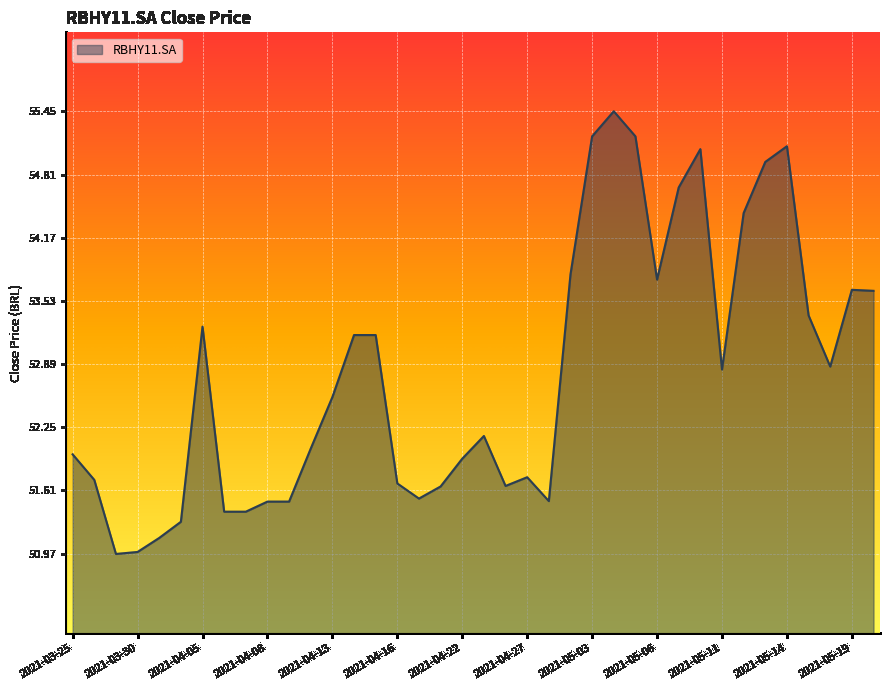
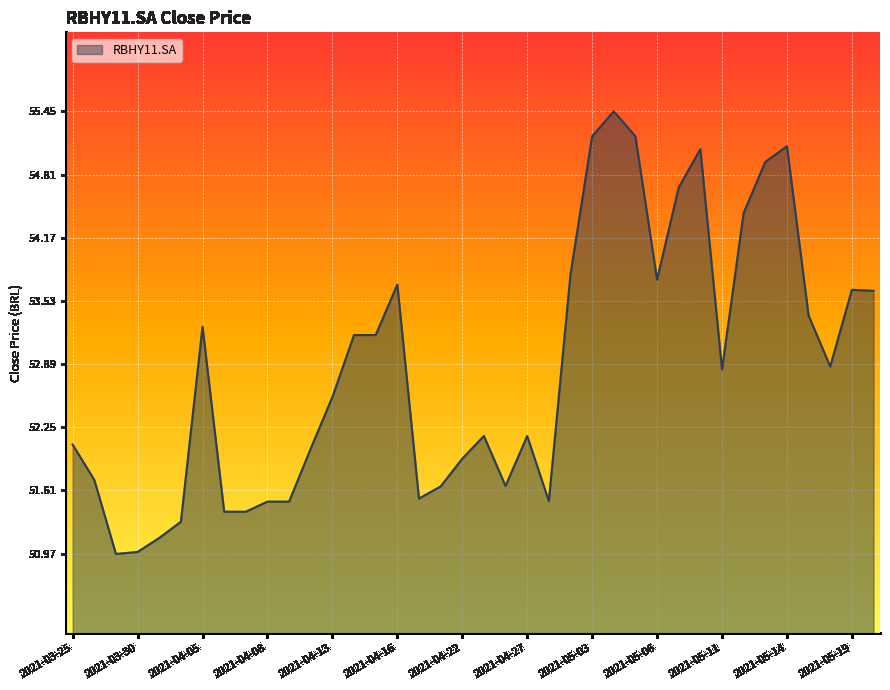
  {
-   "2021-03-25": 52.0,
+   "2021-03-25": 52.1,
    "2021-03-30": 51.0,
    "2021-04-05": 53.3,
    "2021-04-08": 51.5,
    "2021-04-13": 52.6,
-   "2021-04-16": 51.7,
+   "2021-04-16": 53.7,
    "2021-04-22": 51.9,
-   "2021-04-27": 51.7,
+   "2021-04-27": 52.2,
    "2021-05-03": 55.2,
    "2021-05-06": 53.7,
    "2021-05-11": 52.8,
    "2021-05-14": 55.1,
    "2021-05-19": 53.6
  }
